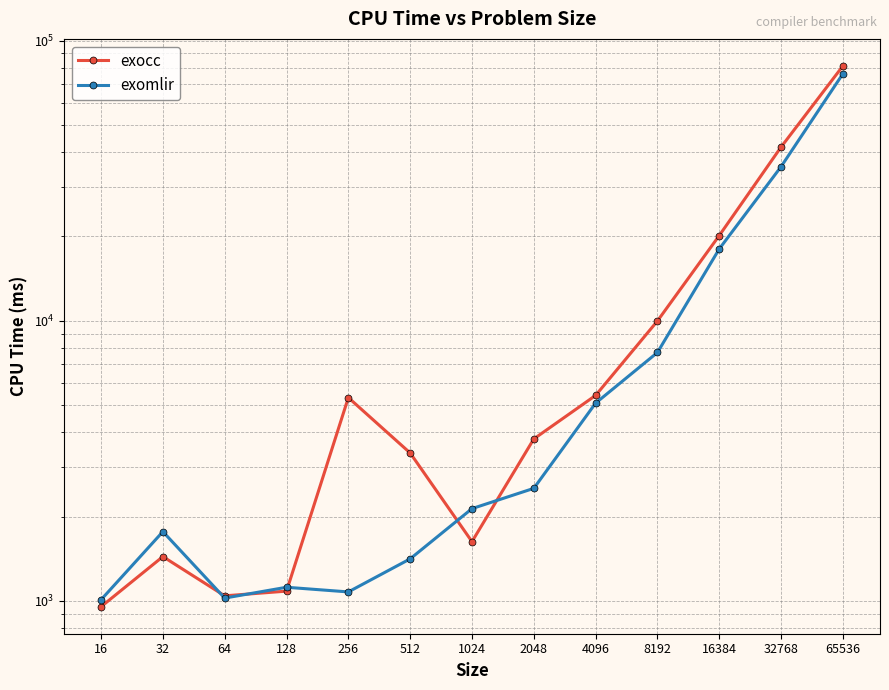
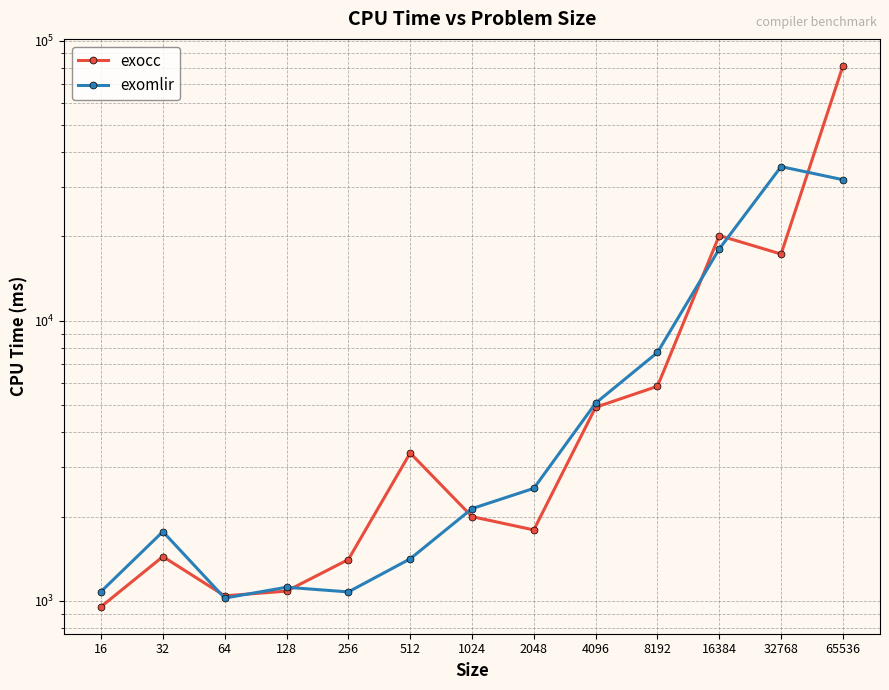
  {
    "exocc": {
      "16": 950,
      "32": 1400,
      "128": 1080,
-     "256": 5300,
+     "256": 1400,
      "512": 3400,
-     "1024": 1600,
-     "2048": 3800,
-     "4096": 5400,
-     "8192": 10000,
+     "1024": 2000,
+     "2048": 1800,
+     "4096": 4900,
+     "8192": 5800,
      "16384": 20000,
-     "32768": 42000,
+     "32768": 17000,
      "65536": 81000
    },
    "exomlir": {
-     "16": 1010,
+     "16": 1080,
      "32": 1800,
      "128": 1120,
      "256": 1080,
      "512": 1400,
      "1024": 2100,
      "2048": 2500,
      "4096": 5100,
      "8192": 7700,
      "16384": 18000,
      "32768": 35000,
-     "65536": 76000
+     "65536": 32000
    }
  }
